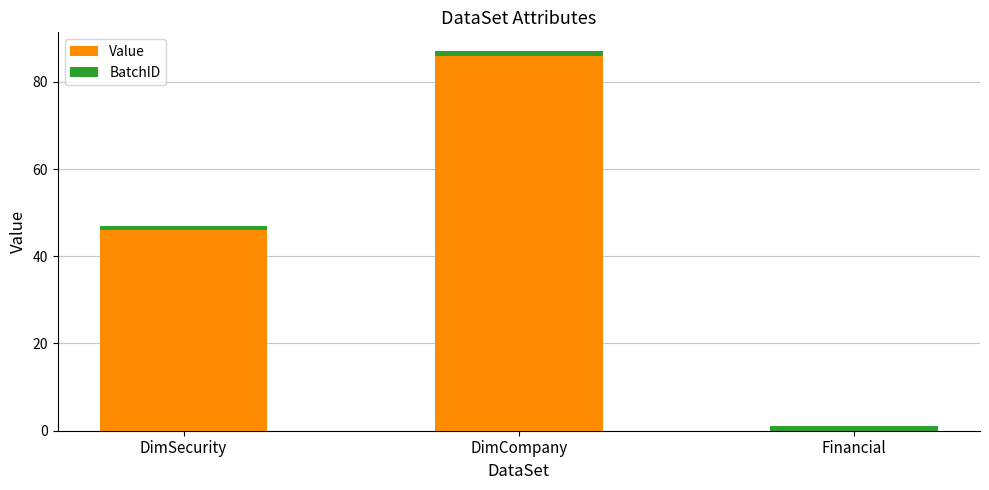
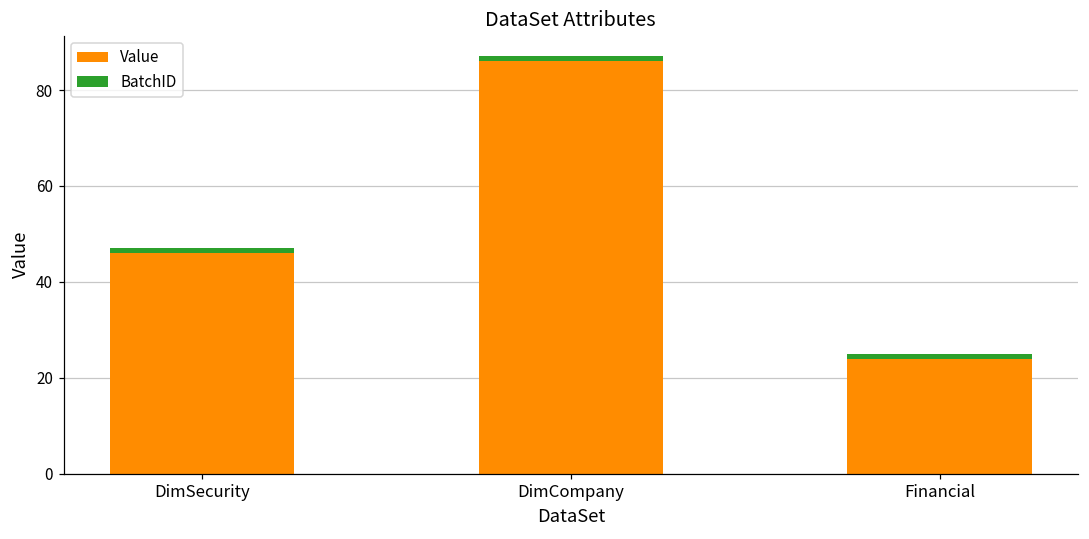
  {
    "Value": {
      "DimSecurity": 46,
      "DimCompany": 86,
-     "Financial": 0
+     "Financial": 24
    },
    "BatchID": {
      "DimSecurity": 1,
      "DimCompany": 1,
      "Financial": 1
    }
  }
